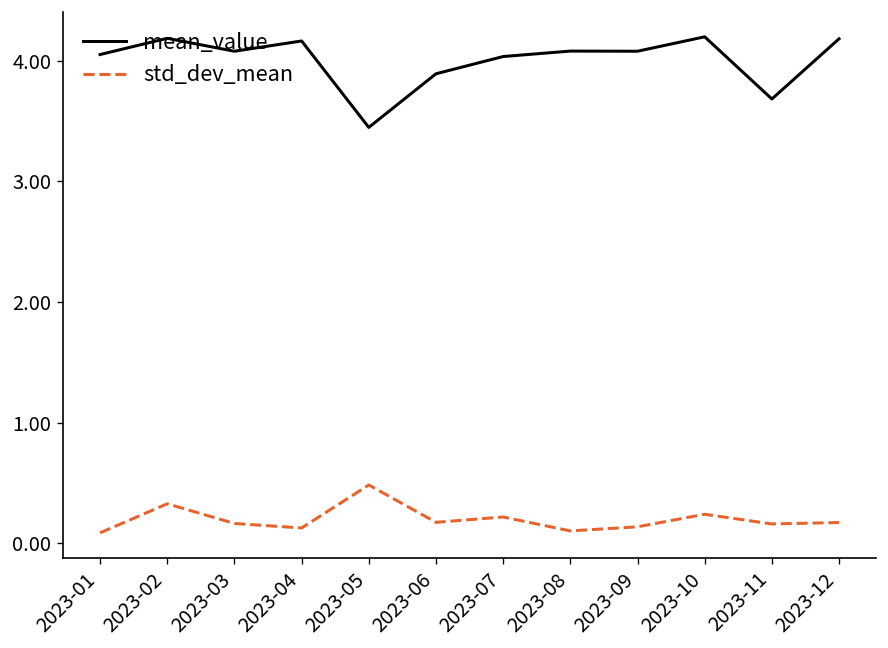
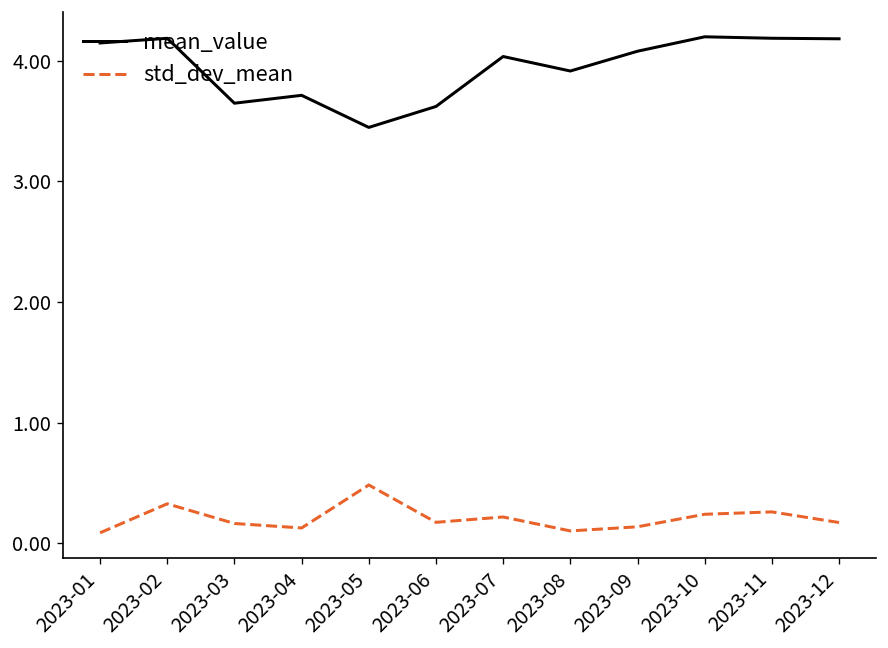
  {
    "mean_value": {
-     "2023-01": 4.05,
+     "2023-01": 4.15,
      "2023-02": 4.18,
-     "2023-03": 4.08,
-     "2023-04": 4.16,
+     "2023-03": 3.65,
+     "2023-04": 3.71,
      "2023-05": 3.45,
-     "2023-06": 3.89,
+     "2023-06": 3.62,
      "2023-07": 4.03,
-     "2023-08": 4.08,
+     "2023-08": 3.91,
      "2023-09": 4.08,
      "2023-10": 4.20,
-     "2023-11": 3.68,
+     "2023-11": 4.18,
      "2023-12": 4.18
    },
    "std_dev_mean": {
      "2023-01": 0.09,
      "2023-02": 0.33,
      "2023-03": 0.16,
      "2023-04": 0.13,
      "2023-05": 0.48,
      "2023-06": 0.17,
      "2023-07": 0.22,
      "2023-08": 0.10,
      "2023-09": 0.14,
      "2023-10": 0.24,
-     "2023-11": 0.16,
+     "2023-11": 0.26,
      "2023-12": 0.17
    }
  }
